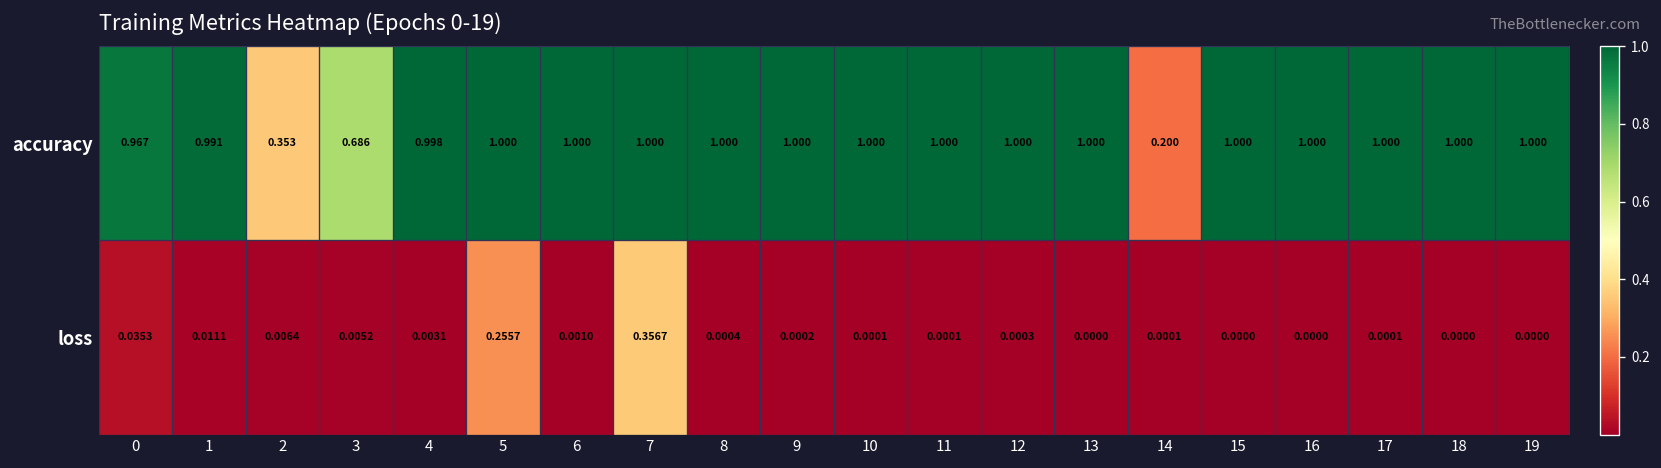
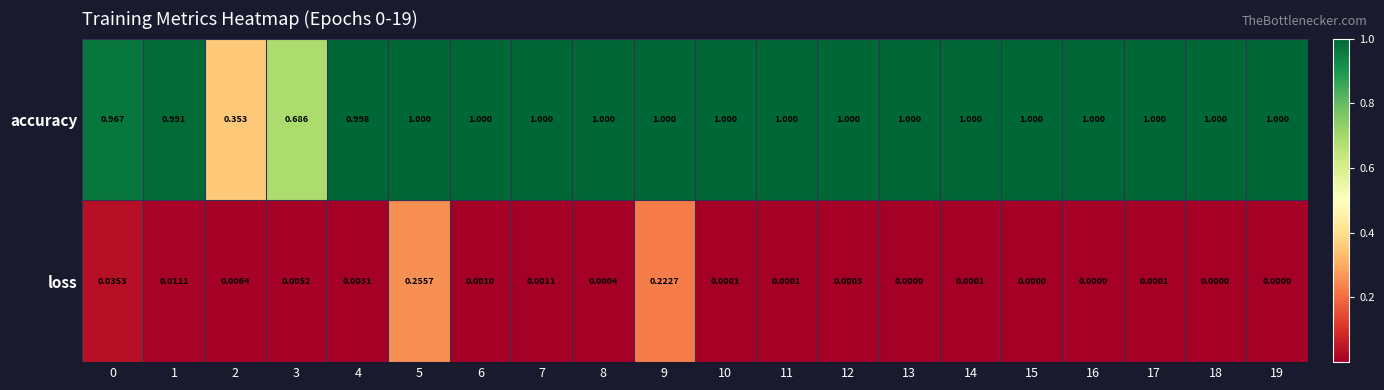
  {
    "accuracy": {
      "0": 0.967,
      "1": 0.991,
      "2": 0.353,
      "3": 0.686,
      "4": 0.998,
      "5": 1.000,
      "6": 1.000,
      "7": 1.000,
      "8": 1.000,
      "9": 1.000,
      "10": 1.000,
      "11": 1.000,
      "12": 1.000,
      "13": 1.000,
-     "14": 0.200,
+     "14": 1.000,
      "15": 1.000,
      "16": 1.000,
      "17": 1.000,
      "18": 1.000,
      "19": 1.000
    },
    "loss": {
      "0": 0.0353,
      "1": 0.0111,
      "2": 0.0064,
      "3": 0.0052,
      "4": 0.0031,
      "5": 0.2557,
      "6": 0.0010,
-     "7": 0.3567,
+     "7": 0.0011,
      "8": 0.0004,
-     "9": 0.0002,
+     "9": 0.2227,
      "10": 0.0001,
      "11": 0.0001,
      "12": 0.0003,
      "13": 0.0000,
      "14": 0.0001,
      "15": 0.0000,
      "16": 0.0000,
      "17": 0.0001,
      "18": 0.0000,
      "19": 0.0000
    }
  }
